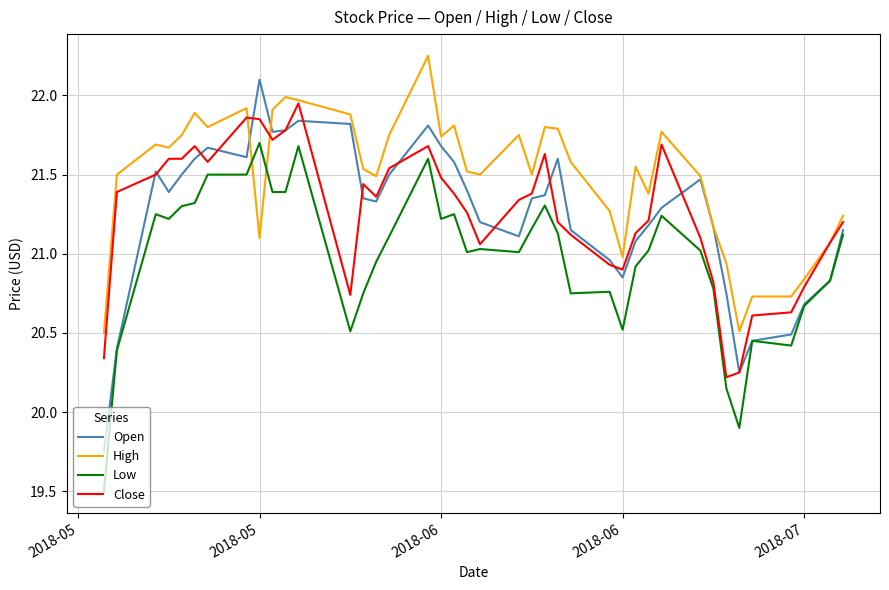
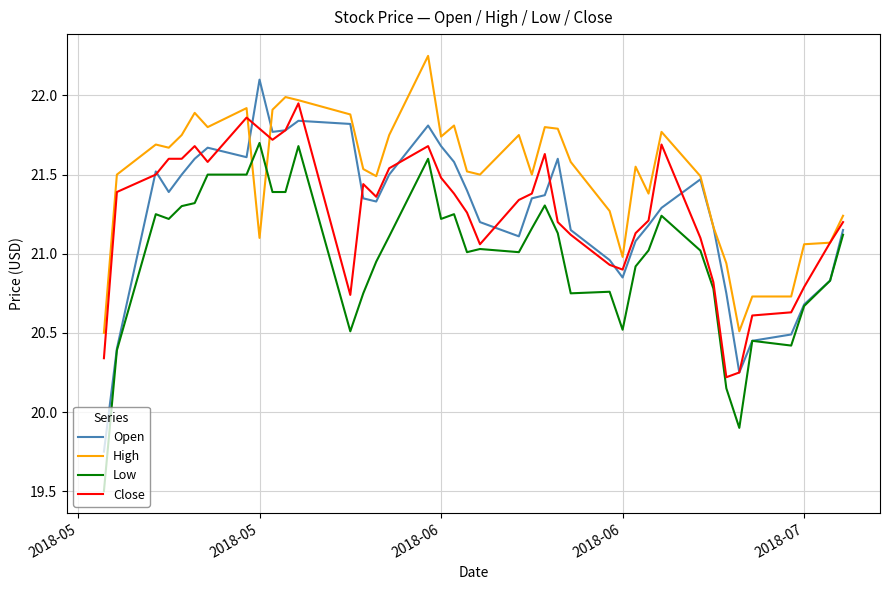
  {
    "Open": {
      "2018-05": 22.10
    },
    "High": {
      "2018-05": 21.10,
-     "2018-07": 20.84
+     "2018-07": 21.06
    },
    "Low": {
      "2018-05": 21.70
    },
    "Close": {
-     "2018-05": 21.85,
+     "2018-05": 21.79,
      "2018-07": 20.79
    }
  }
